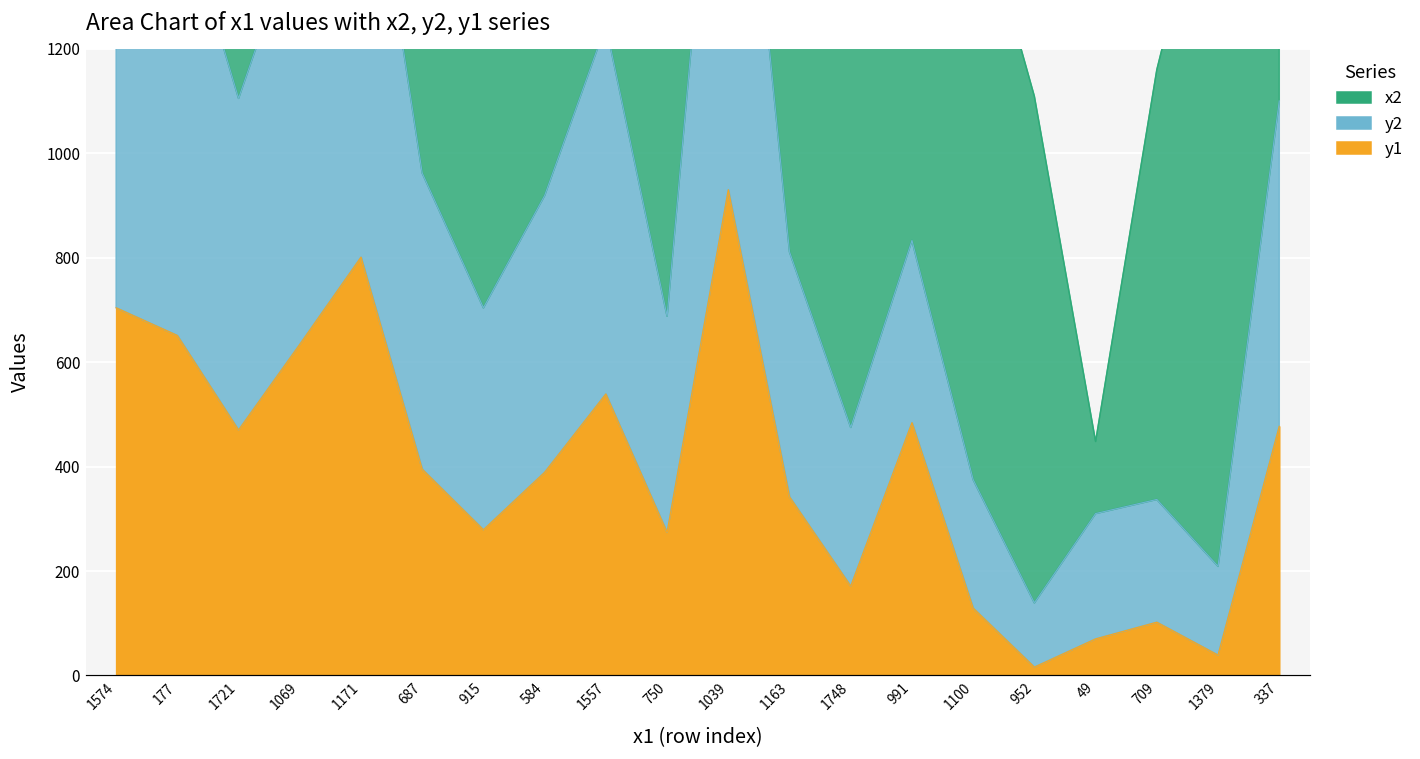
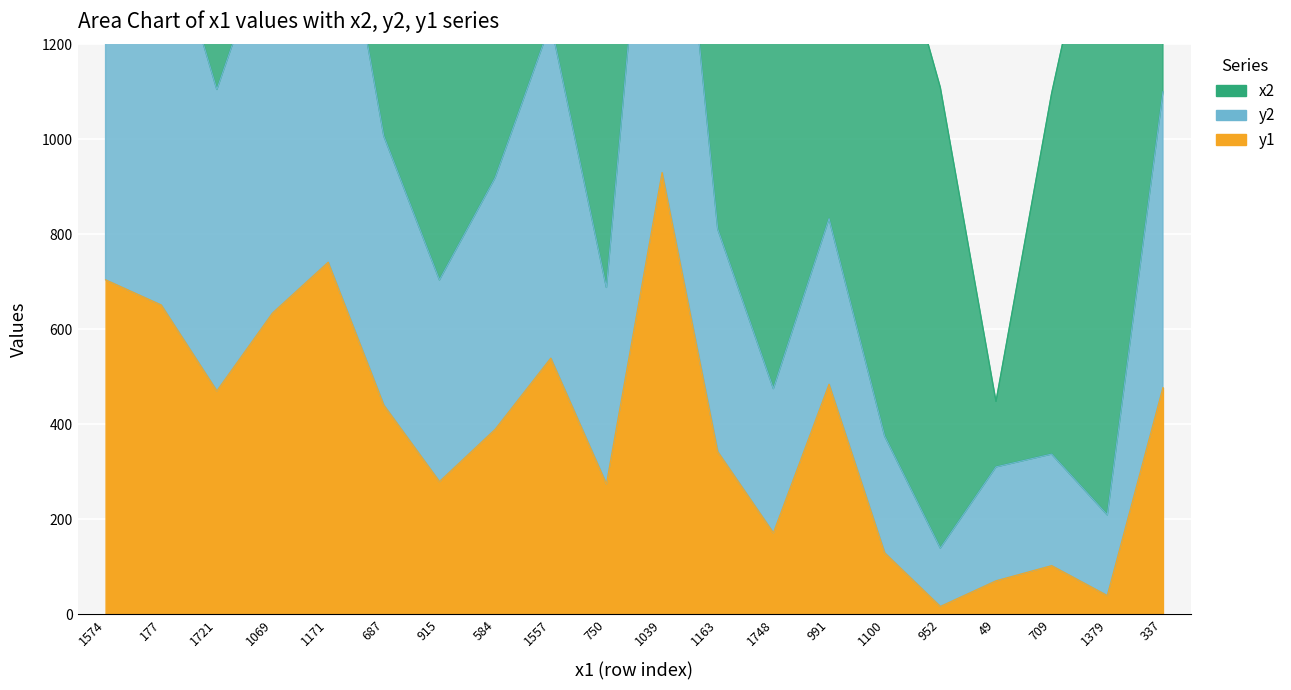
  {
    "y1": {
      "1574": 700,
      "177": 650,
      "1721": 470,
      "1069": 630,
-     "1171": 800,
-     "687": 400,
+     "1171": 740,
+     "687": 440,
      "915": 280,
      "584": 390,
      "1557": 540,
      "750": 270,
      "1039": 930,
      "1163": 340,
      "1748": 170,
      "991": 480,
      "1100": 130,
      "952": 20,
      "49": 70,
      "709": 100,
      "1379": 40,
      "337": 480
    },
    "y2": {
      "1721": 640,
      "687": 570,
      "915": 430,
      "584": 530,
      "750": 410,
      "1163": 470,
      "1748": 300,
      "991": 350,
      "1100": 250,
      "952": 120,
      "49": 240,
      "709": 240,
      "1379": 170,
      "337": 620
    },
    "x2": {
      "952": 970,
      "49": 140,
-     "709": 820
+     "709": 760
    }
  }
